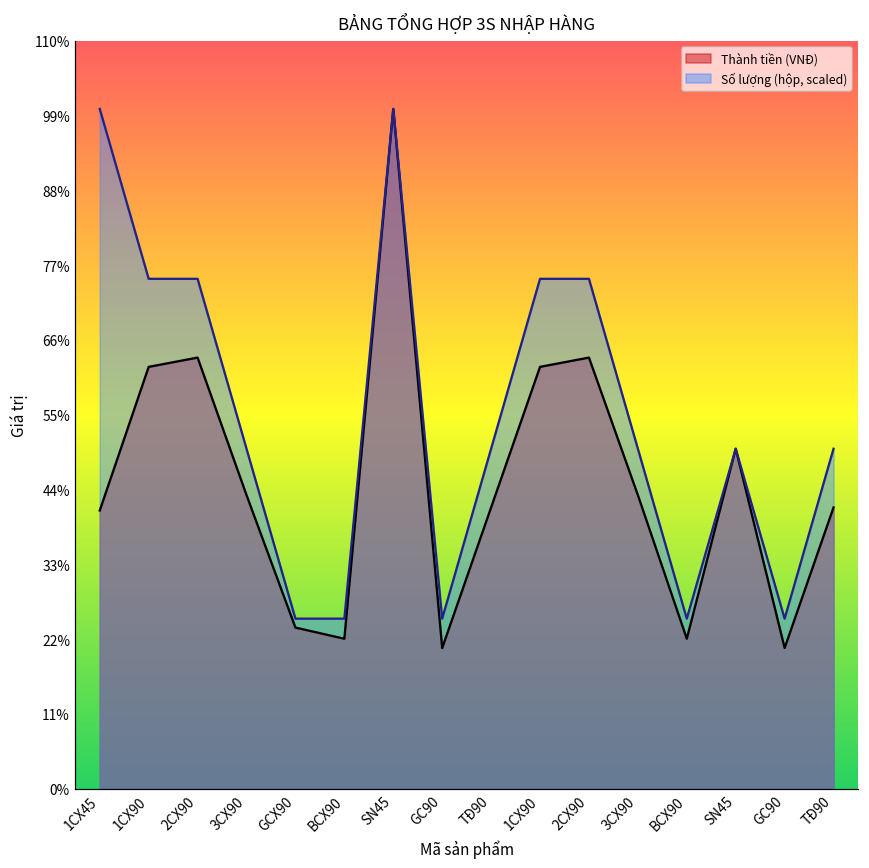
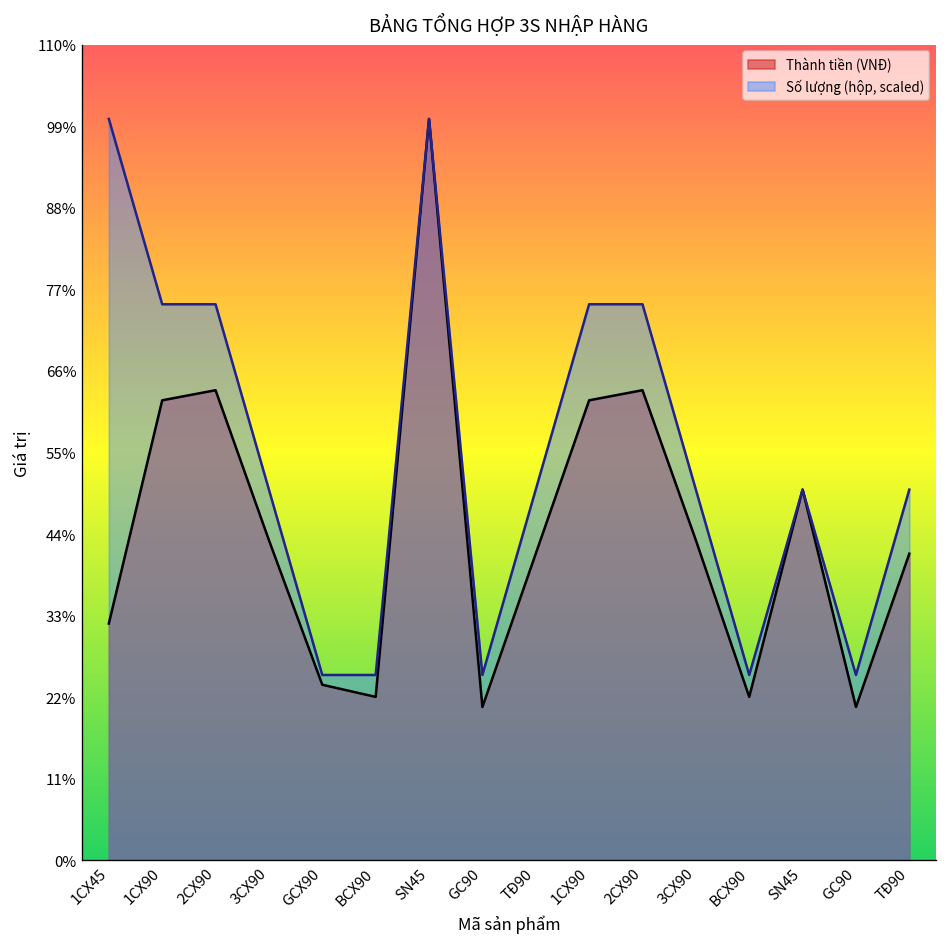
  {
    "Thành tiền (VNĐ)": {
-     "1CX45": "41%",
+     "1CX45": "32%",
      "GCX90": "24%"
    },
    "Số lượng (hộp, scaled)": {
      "1CX45": "100%",
      "GCX90": "25%"
    }
  }
